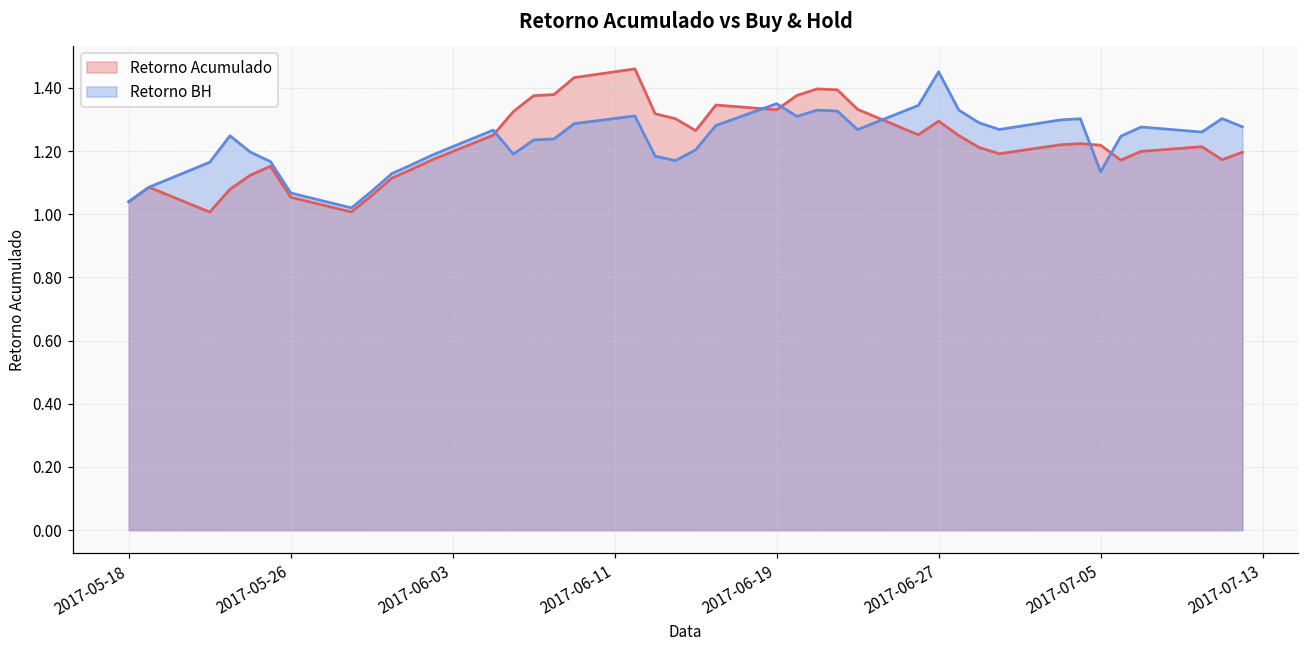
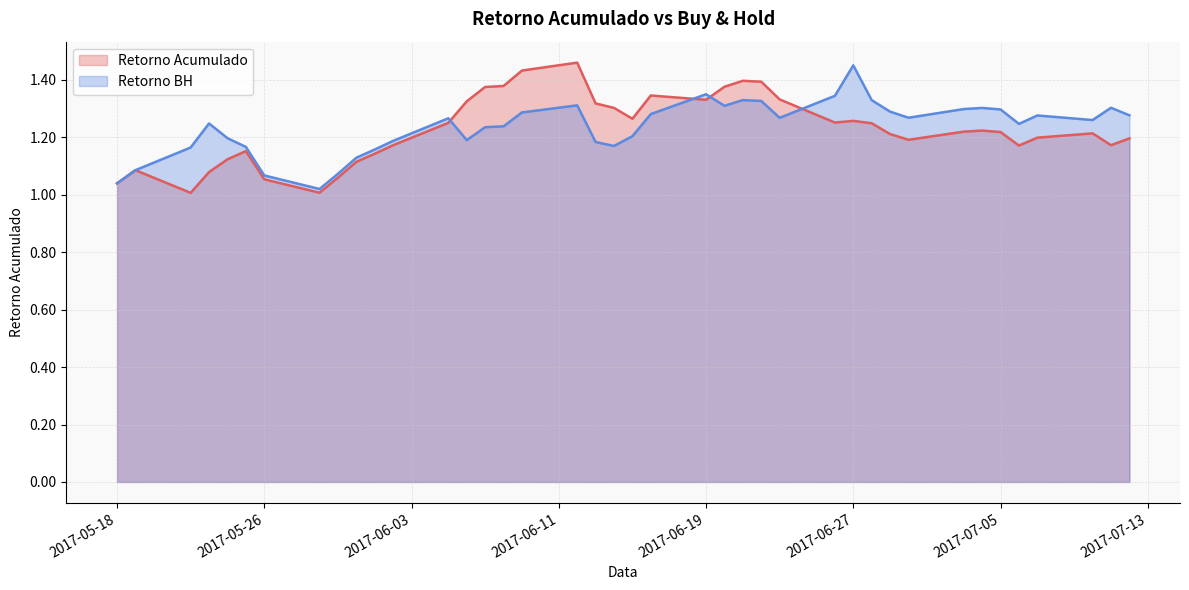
  {
    "Retorno Acumulado": {
      "2017-05-26": 1.05,
      "2017-06-19": 1.33,
-     "2017-06-27": 1.29,
+     "2017-06-27": 1.26,
      "2017-07-05": 1.22
    },
    "Retorno BH": {
      "2017-05-26": 1.07,
      "2017-06-19": 1.35,
      "2017-06-27": 1.45,
-     "2017-07-05": 1.13
+     "2017-07-05": 1.30
    }
  }
